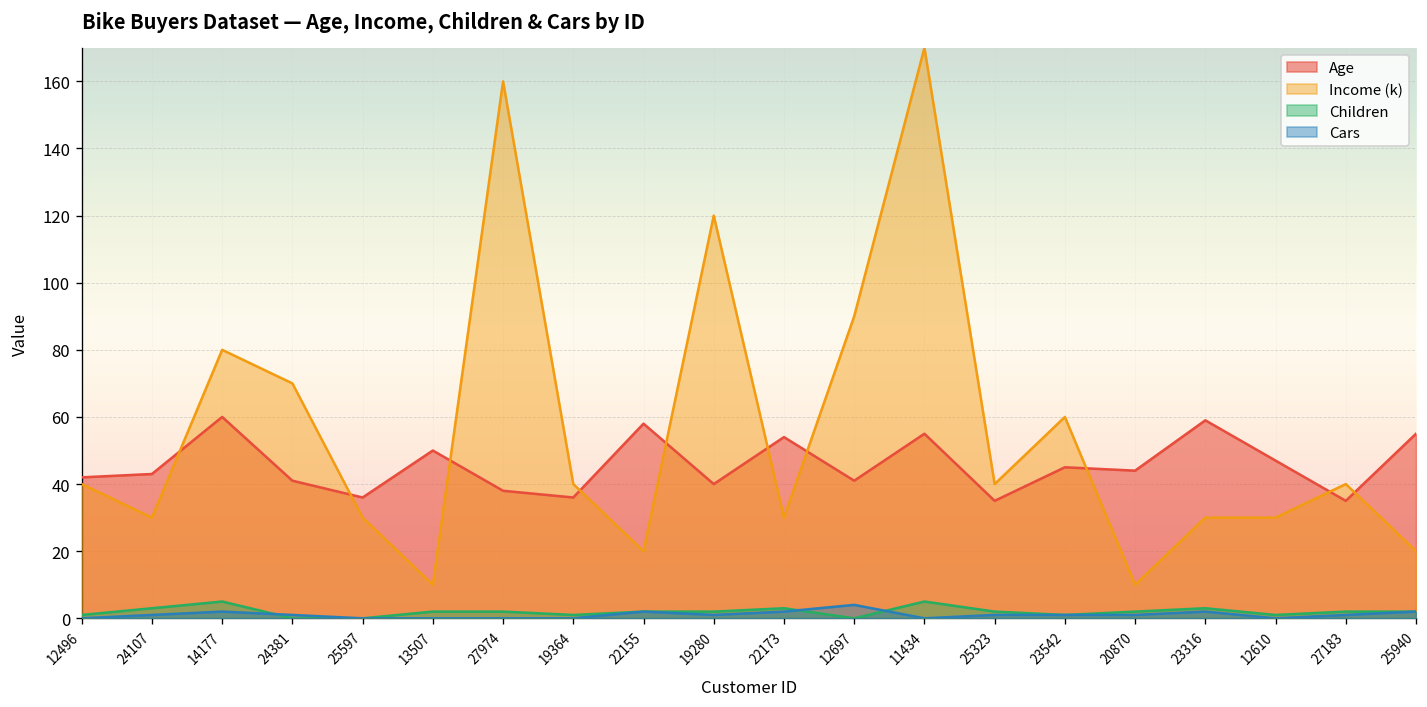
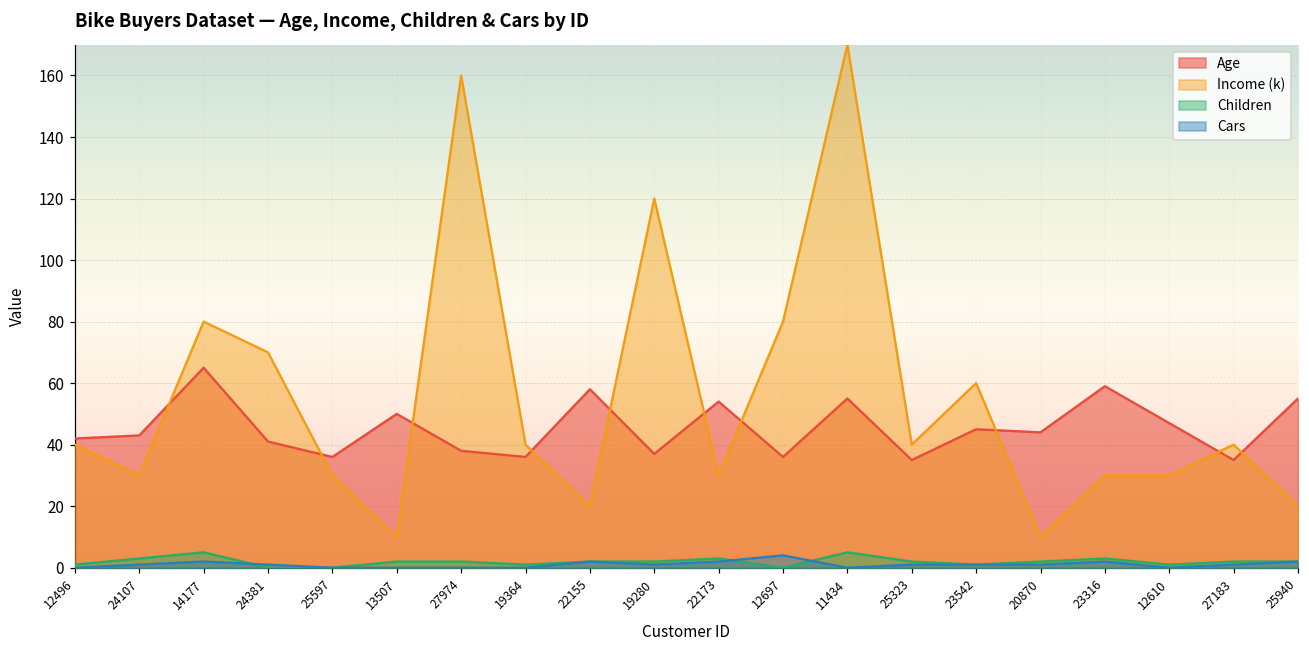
  {
    "Age": {
      "12496": 42,
      "24107": 43,
-     "14177": 60,
+     "14177": 65,
      "24381": 41,
      "25597": 36,
      "13507": 50,
      "27974": 38,
      "19364": 36,
      "22155": 58,
-     "19280": 40,
+     "19280": 37,
      "22173": 54,
-     "12697": 41,
+     "12697": 36,
      "11434": 55,
      "25323": 35,
      "23542": 45,
      "20870": 44,
      "23316": 59,
      "12610": 47,
      "27183": 35,
      "25940": 55
    },
    "Income (k)": {
      "12496": 40,
      "24107": 30,
      "14177": 80,
      "24381": 70,
      "25597": 30,
      "13507": 10,
      "27974": 160,
      "19364": 40,
      "22155": 20,
      "19280": 120,
      "22173": 30,
-     "12697": 90,
+     "12697": 80,
      "11434": 170,
      "25323": 40,
      "23542": 60,
      "20870": 10,
      "23316": 30,
      "12610": 30,
      "27183": 40,
      "25940": 20
    },
    "Children": {
      "12496": 1,
      "24107": 3,
      "14177": 5,
      "24381": 0,
      "13507": 2,
      "27974": 2,
      "19364": 1,
      "19280": 2,
      "22173": 3,
      "12697": 0,
      "11434": 5,
      "25323": 2,
      "20870": 2,
      "23316": 3,
      "12610": 1,
      "27183": 2
    },
    "Cars": {
      "12496": 0,
      "24107": 1,
      "14177": 2,
      "24381": 1,
      "13507": 0,
      "27974": 0,
      "19364": 0,
      "19280": 1,
      "22173": 2,
      "12697": 4,
      "11434": 0,
      "25323": 1,
      "20870": 1,
      "23316": 2,
      "12610": 0,
      "27183": 1
    }
  }
